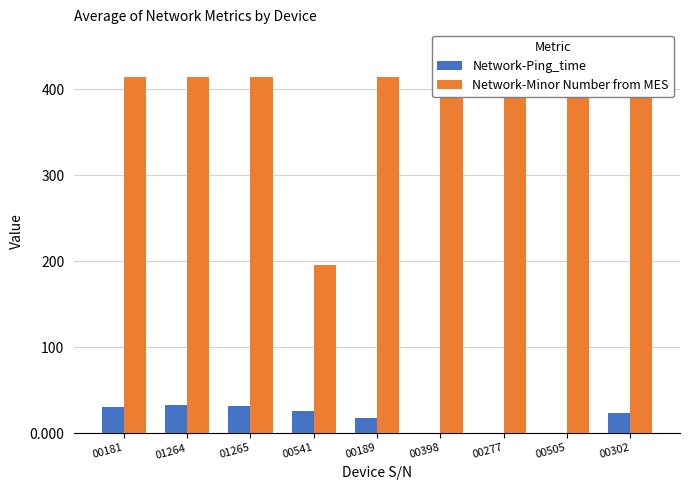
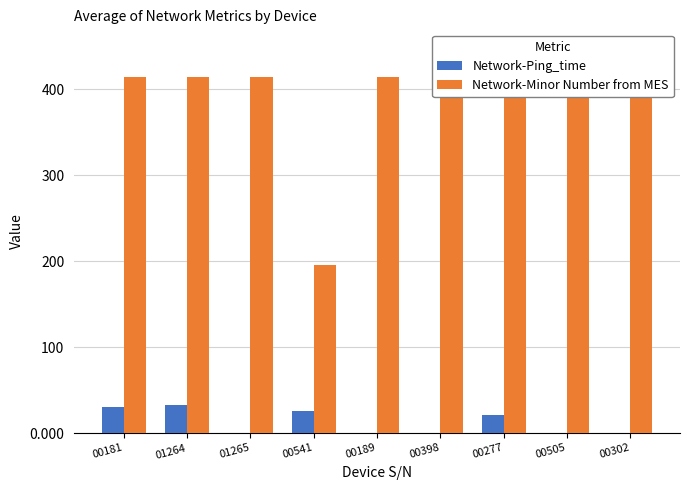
  {
    "Network-Ping_time": {
      "00181": 30,
      "01264": 30,
-     "01265": 30,
+     "01265": 0,
      "00541": 30,
-     "00189": 20,
-     "00277": 0,
-     "00302": 20
+     "00189": 0,
+     "00277": 20,
+     "00302": 0
    },
    "Network-Minor Number from MES": {
      "00181": 420,
      "01264": 420,
      "01265": 420,
      "00541": 200,
      "00189": 420
    }
  }
